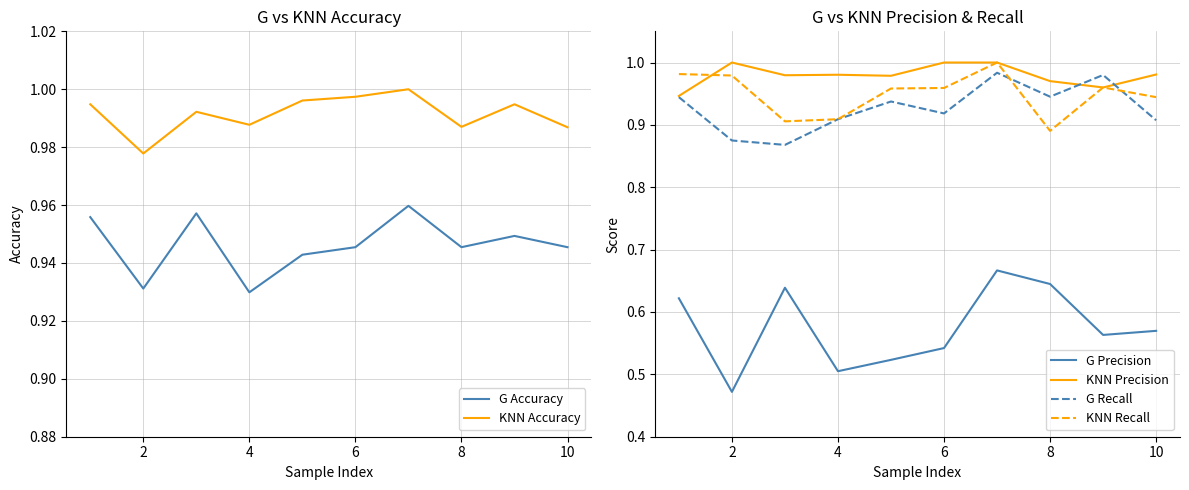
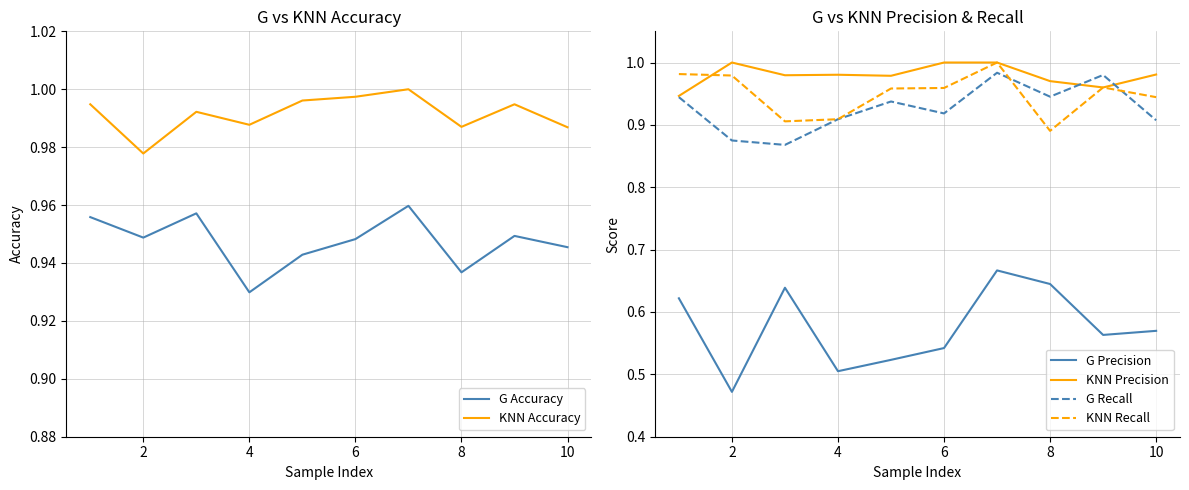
  {
    "G vs KNN Accuracy": {
      "G Accuracy": {
-       "2": 0.931,
+       "2": 0.949,
        "4": 0.930,
-       "6": 0.945,
-       "8": 0.945,
+       "6": 0.948,
+       "8": 0.937,
        "10": 0.945
      },
      "KNN Accuracy": {
        "2": 0.978,
        "4": 0.988,
        "6": 0.997,
        "8": 0.987,
        "10": 0.987
      }
    }
  }
